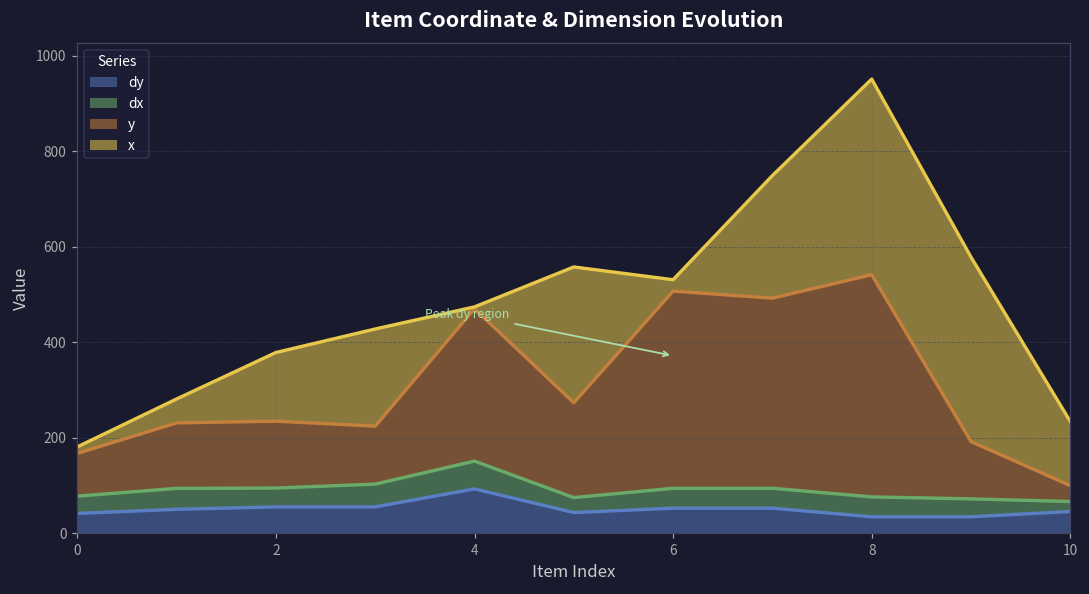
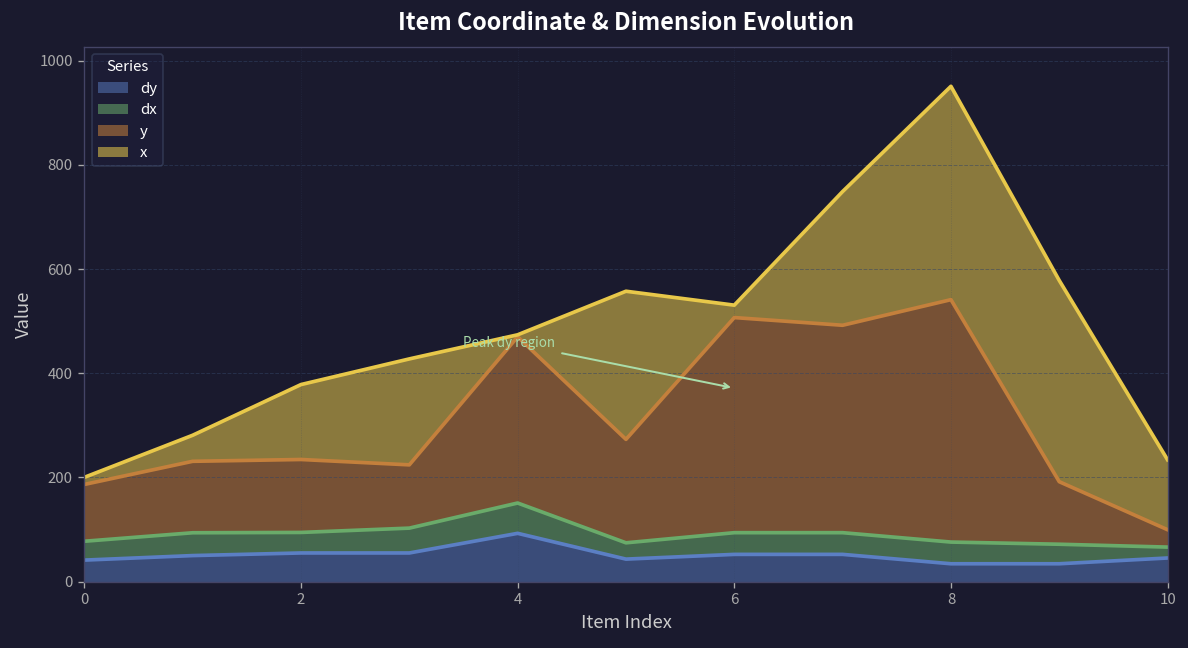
  {
    "dy": {
      "0": 40,
      "2": 60,
      "4": 90,
      "6": 50,
      "8": 30,
      "10": 50
    },
    "dx": {
      "0": 40,
      "2": 40,
      "4": 60,
      "6": 40,
      "8": 40,
      "10": 20
    },
    "y": {
-     "0": 90,
+     "0": 110,
      "2": 140,
      "6": 410,
      "8": 470,
      "10": 30
    },
    "x": {
      "0": 10,
      "2": 140,
      "6": 20,
      "8": 410,
      "10": 130
    }
  }
